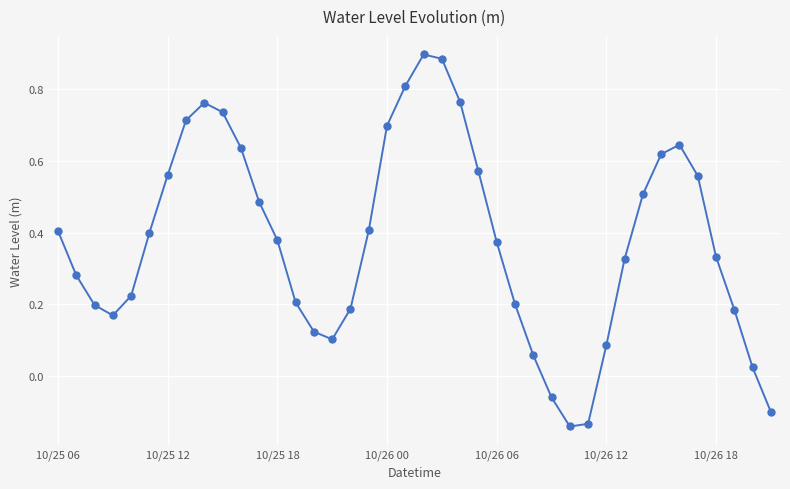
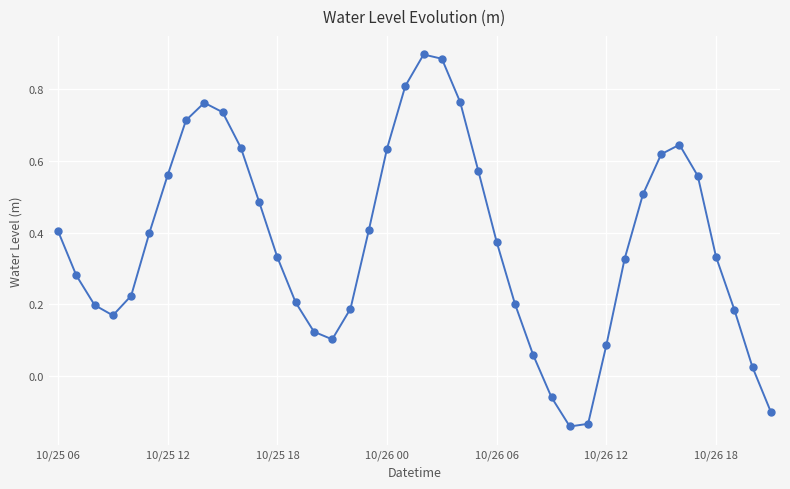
  {
    "10/25 06": 0.40,
    "10/25 12": 0.56,
-   "10/25 18": 0.38,
-   "10/26 00": 0.70,
+   "10/25 18": 0.33,
+   "10/26 00": 0.63,
    "10/26 06": 0.37,
    "10/26 12": 0.09,
    "10/26 18": 0.33
  }
